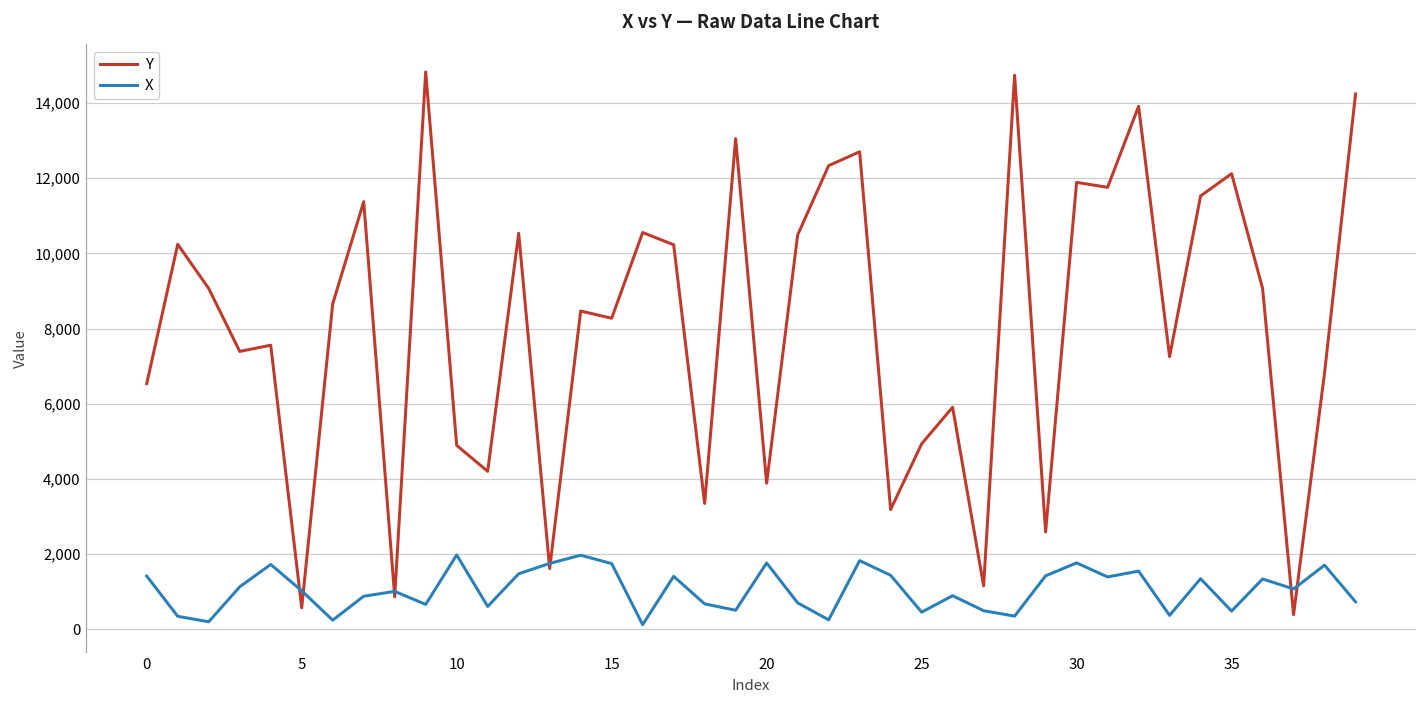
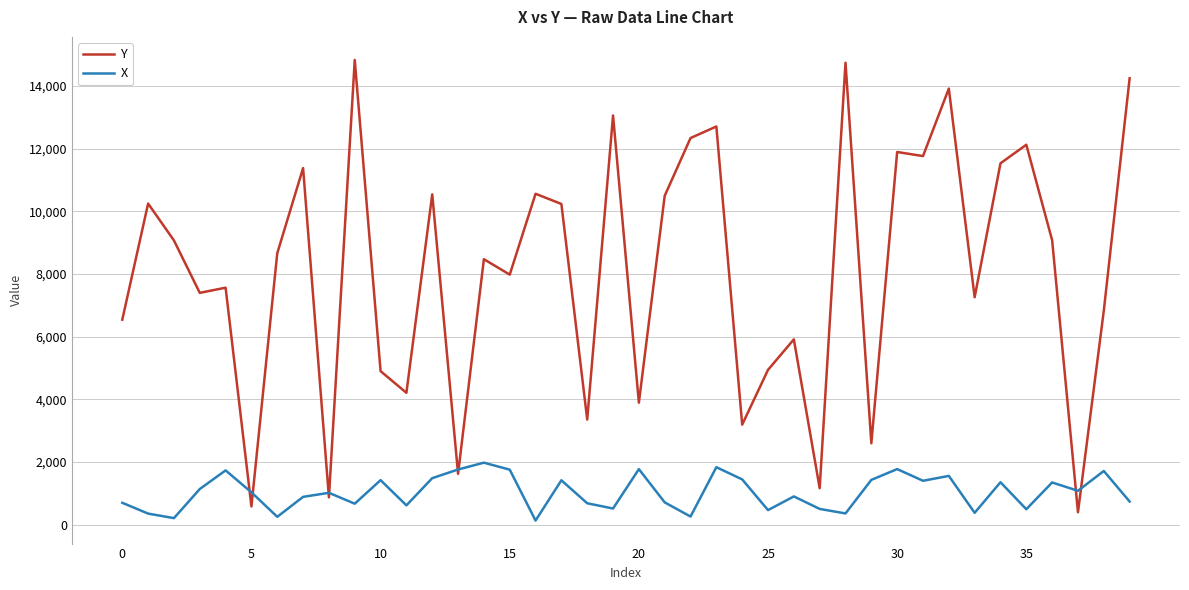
  {
    "Y": {
      "0": "6,500",
      "5": "600",
      "10": "4,900",
-     "15": "8,300",
+     "15": "8,000",
      "20": "3,900",
      "25": "4,900",
      "30": "11,900",
      "35": "12,100"
    },
    "X": {
-     "0": "1,400",
+     "0": "700",
      "5": "1,000",
-     "10": "2,000",
+     "10": "1,400",
      "15": "1,800",
      "20": "1,800",
      "25": "500",
      "30": "1,800",
      "35": "500"
    }
  }
